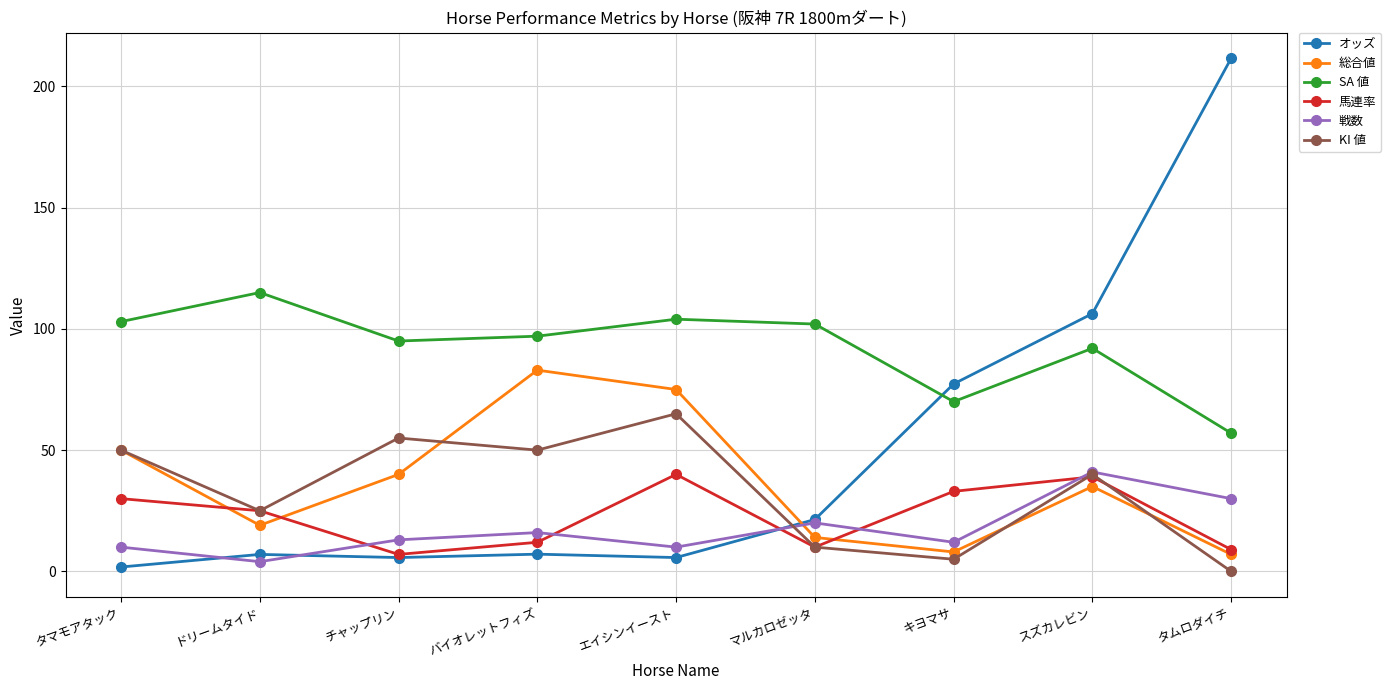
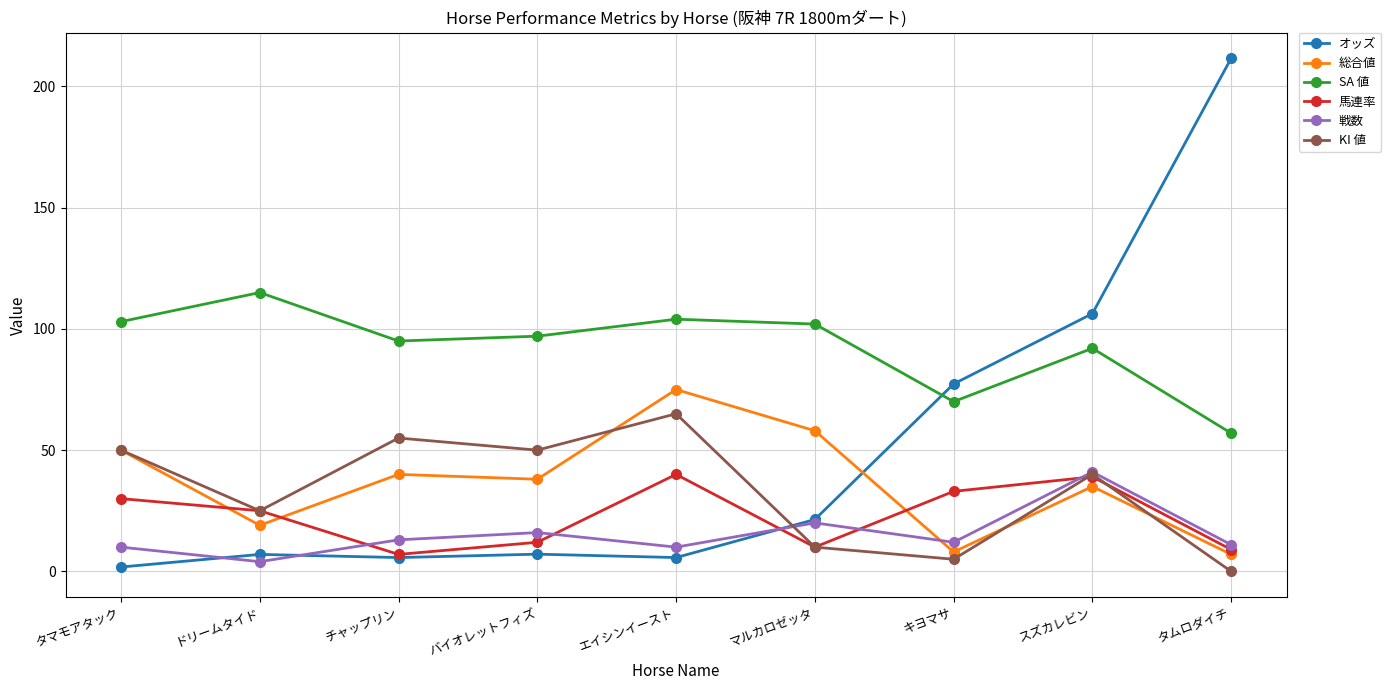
  {
    "オッズ": {
      "タマモアタック": 2,
      "ドリームタイド": 7,
      "チャップリン": 6,
      "バイオレットフィズ": 7,
      "エイシンイースト": 6,
      "マルカロゼッタ": 21,
      "キヨマサ": 77,
      "スズカレビン": 106,
      "タムロダイチ": 212
    },
    "総合値": {
      "ドリームタイド": 19,
      "チャップリン": 40,
-     "バイオレットフィズ": 83,
+     "バイオレットフィズ": 38,
      "エイシンイースト": 75,
-     "マルカロゼッタ": 14,
+     "マルカロゼッタ": 58,
      "キヨマサ": 8,
      "スズカレビン": 35,
      "タムロダイチ": 7
    },
    "SA 値": {
      "タマモアタック": 103,
      "ドリームタイド": 115,
      "チャップリン": 95,
      "バイオレットフィズ": 97,
      "エイシンイースト": 104,
      "マルカロゼッタ": 102,
      "キヨマサ": 70,
      "スズカレビン": 92,
      "タムロダイチ": 57
    },
    "馬連率": {
      "タマモアタック": 30,
      "チャップリン": 7,
      "バイオレットフィズ": 12,
      "エイシンイースト": 40,
      "キヨマサ": 33,
      "タムロダイチ": 9
    },
    "戦数": {
      "タマモアタック": 10,
      "ドリームタイド": 4,
      "チャップリン": 13,
      "バイオレットフィズ": 16,
      "エイシンイースト": 10,
      "マルカロゼッタ": 20,
      "キヨマサ": 12,
-     "タムロダイチ": 30
+     "タムロダイチ": 11
    },
    "KI 値": {
      "チャップリン": 55,
      "バイオレットフィズ": 50,
      "エイシンイースト": 65,
      "キヨマサ": 5,
      "タムロダイチ": 0
    }
  }
